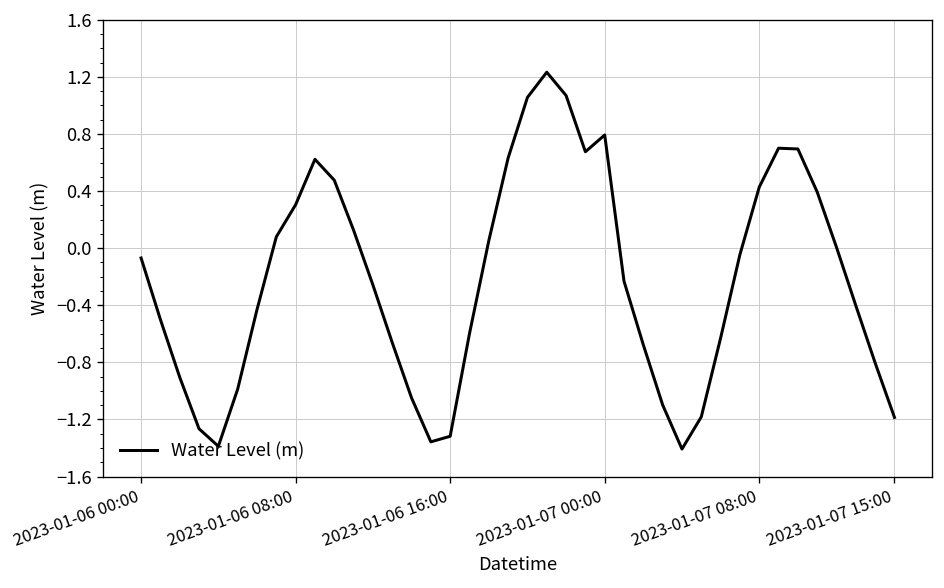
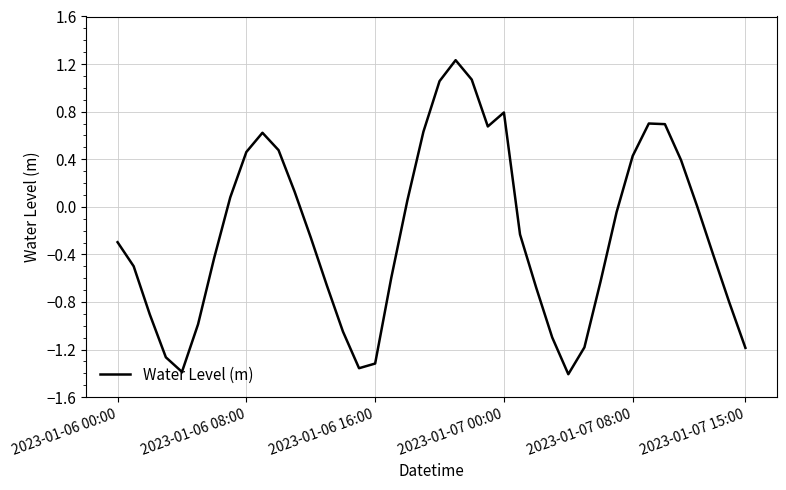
  {
-   "2023-01-06 00:00": -0.07,
-   "2023-01-06 08:00": 0.30,
+   "2023-01-06 00:00": -0.30,
+   "2023-01-06 08:00": 0.46,
    "2023-01-06 16:00": -1.32,
    "2023-01-07 00:00": 0.79,
    "2023-01-07 08:00": 0.43,
    "2023-01-07 15:00": -1.19
  }
